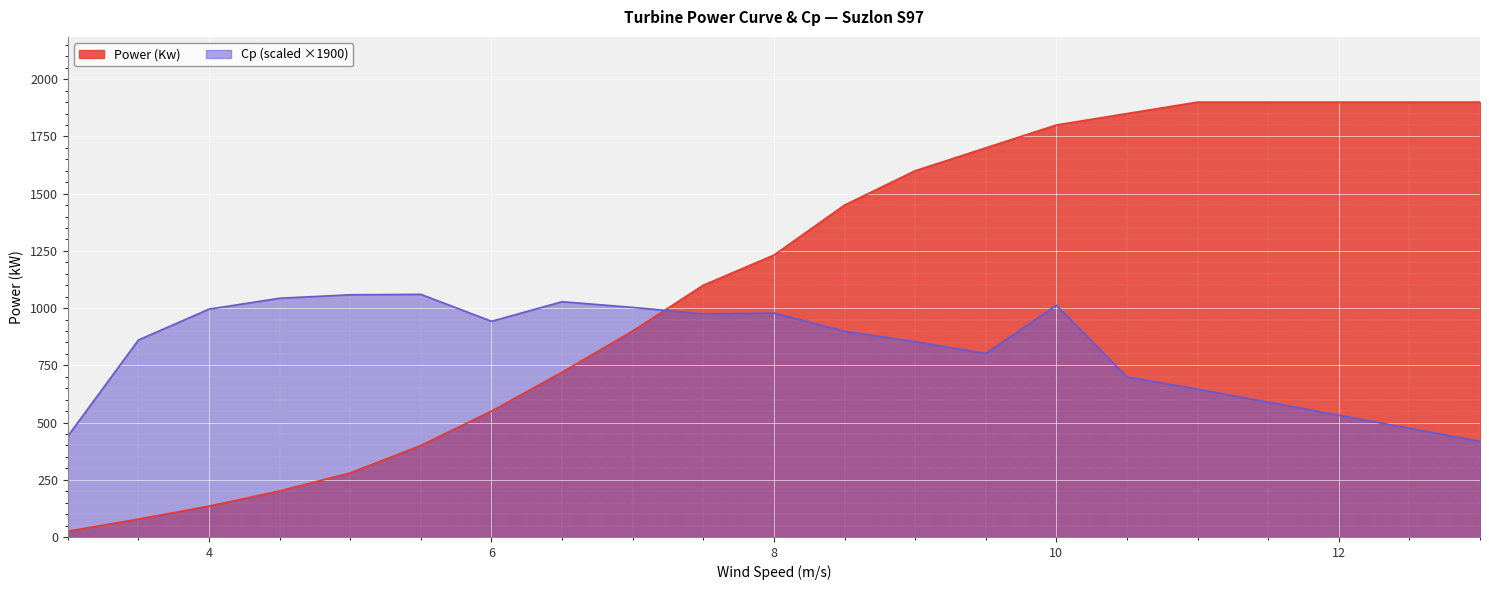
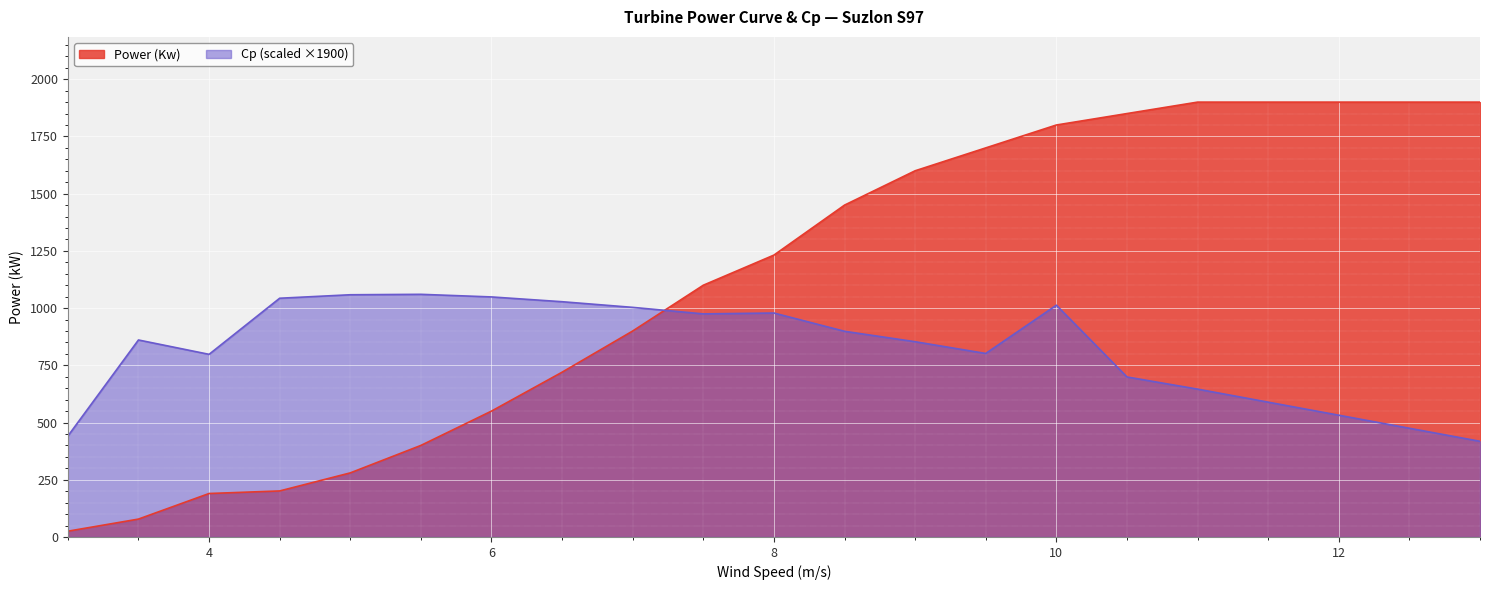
  {
    "Power (Kw)": {
-     "4": 130,
+     "4": 190,
      "6": 550,
      "8": 1230,
      "10": 1800,
      "12": 1900
    },
    "Cp (scaled ×1900)": {
-     "4": 1000,
-     "6": 940,
+     "4": 800,
+     "6": 1050,
      "8": 980,
      "10": 1010,
      "12": 530
    }
  }
